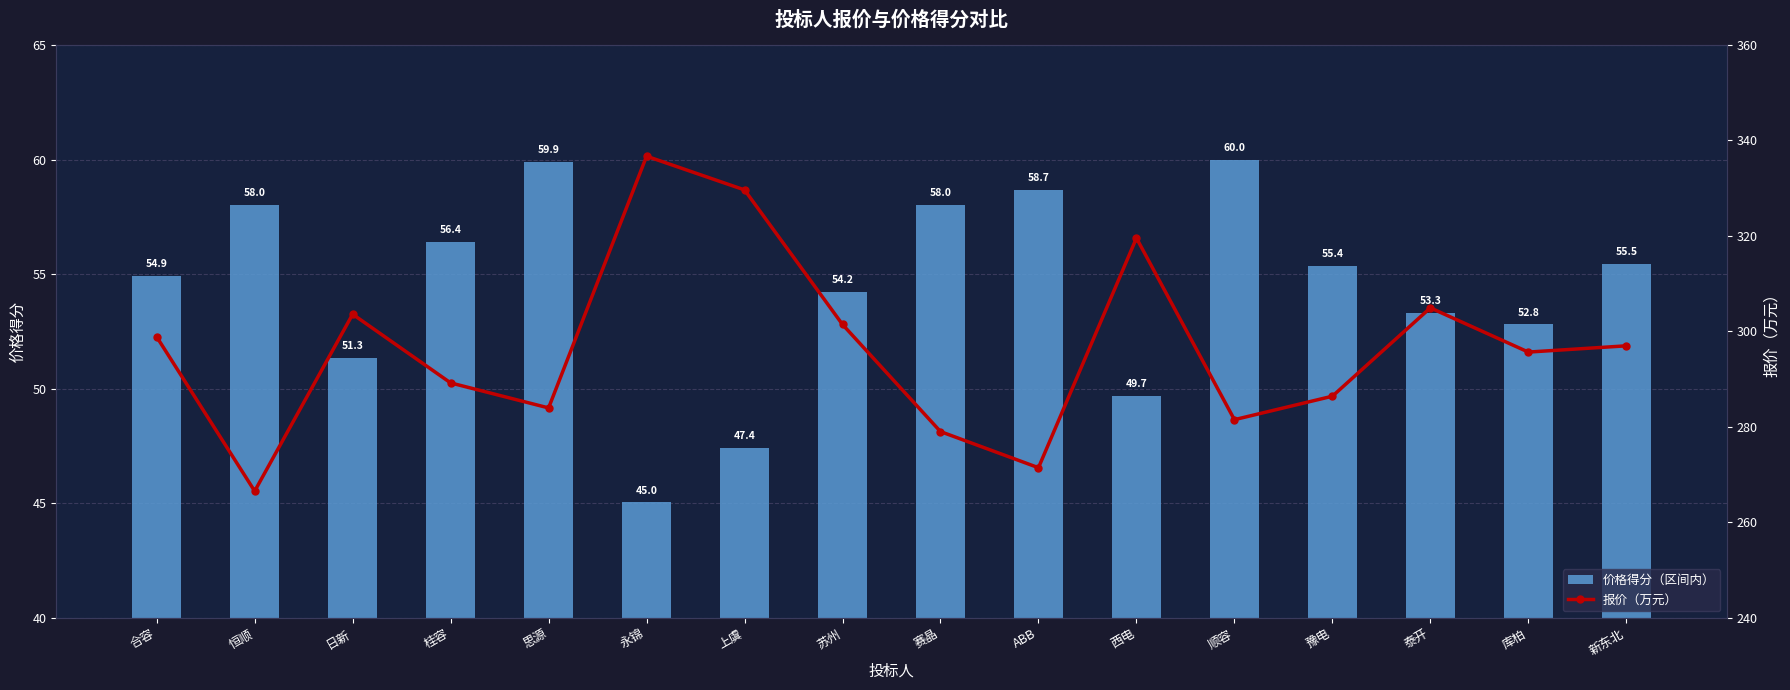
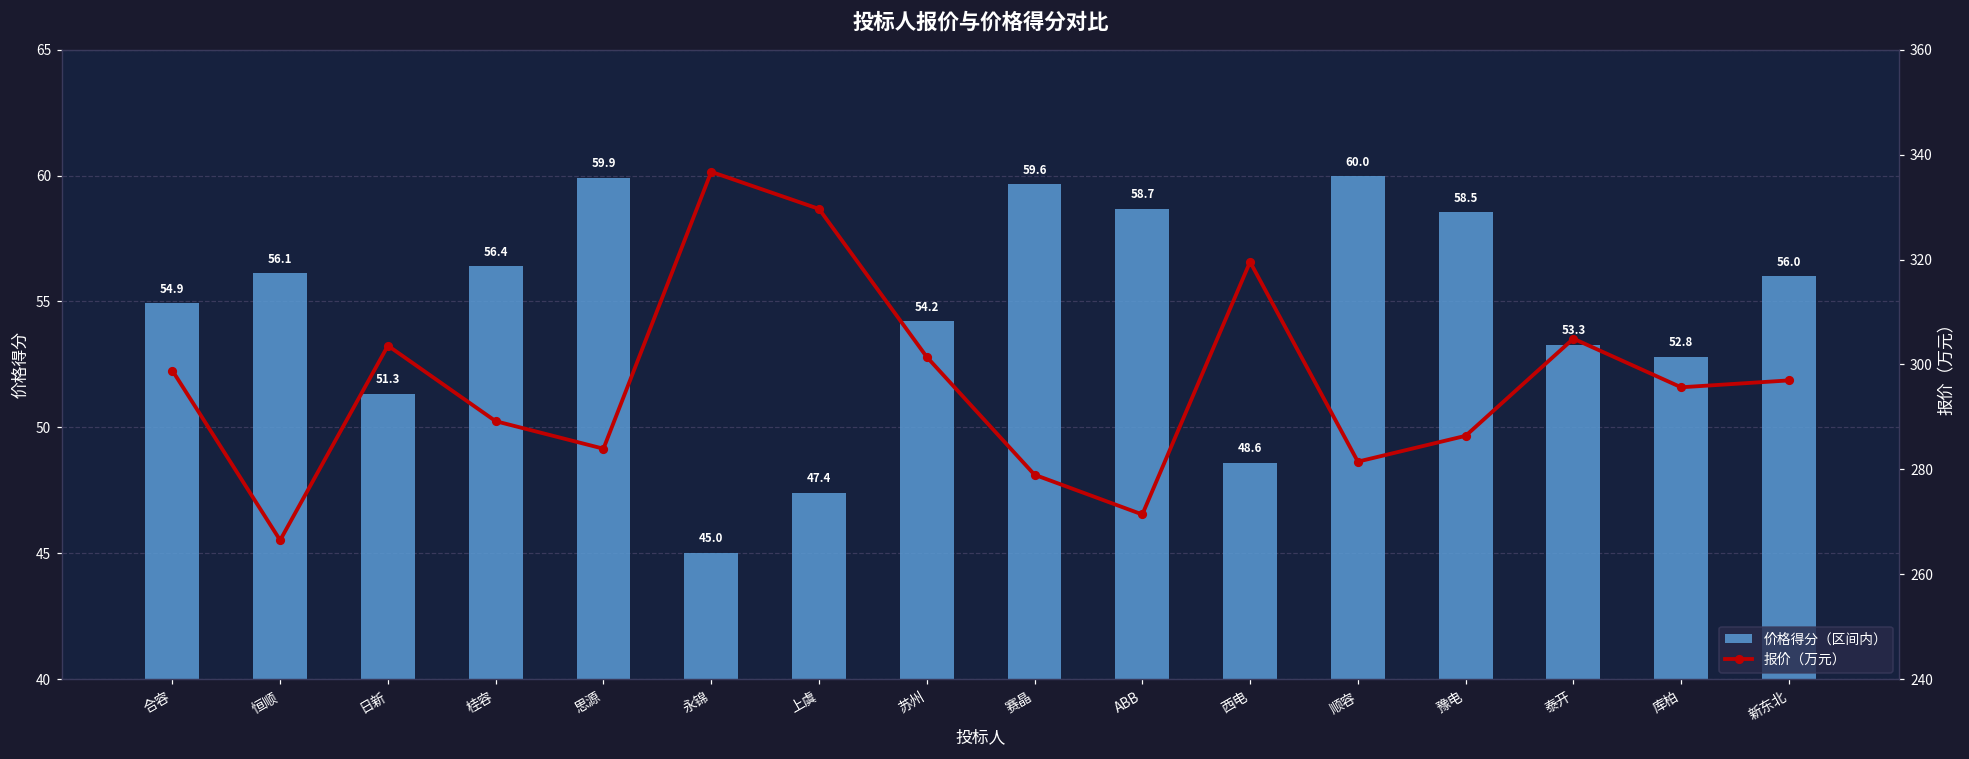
  {
    "价格得分（区间内）": {
      "合容": 54.9,
-     "恒顺": 58.0,
+     "恒顺": 56.1,
      "日新": 51.3,
      "桂容": 56.4,
      "思源": 59.9,
      "永锦": 45.0,
      "上虞": 47.4,
      "苏州": 54.2,
-     "赛晶": 58.0,
+     "赛晶": 59.6,
      "ABB": 58.7,
-     "西电": 49.7,
+     "西电": 48.6,
      "顺容": 60.0,
-     "豫电": 55.4,
+     "豫电": 58.5,
      "库柏": 52.8,
-     "新东北": 55.5
+     "新东北": 56.0
    }
  }
